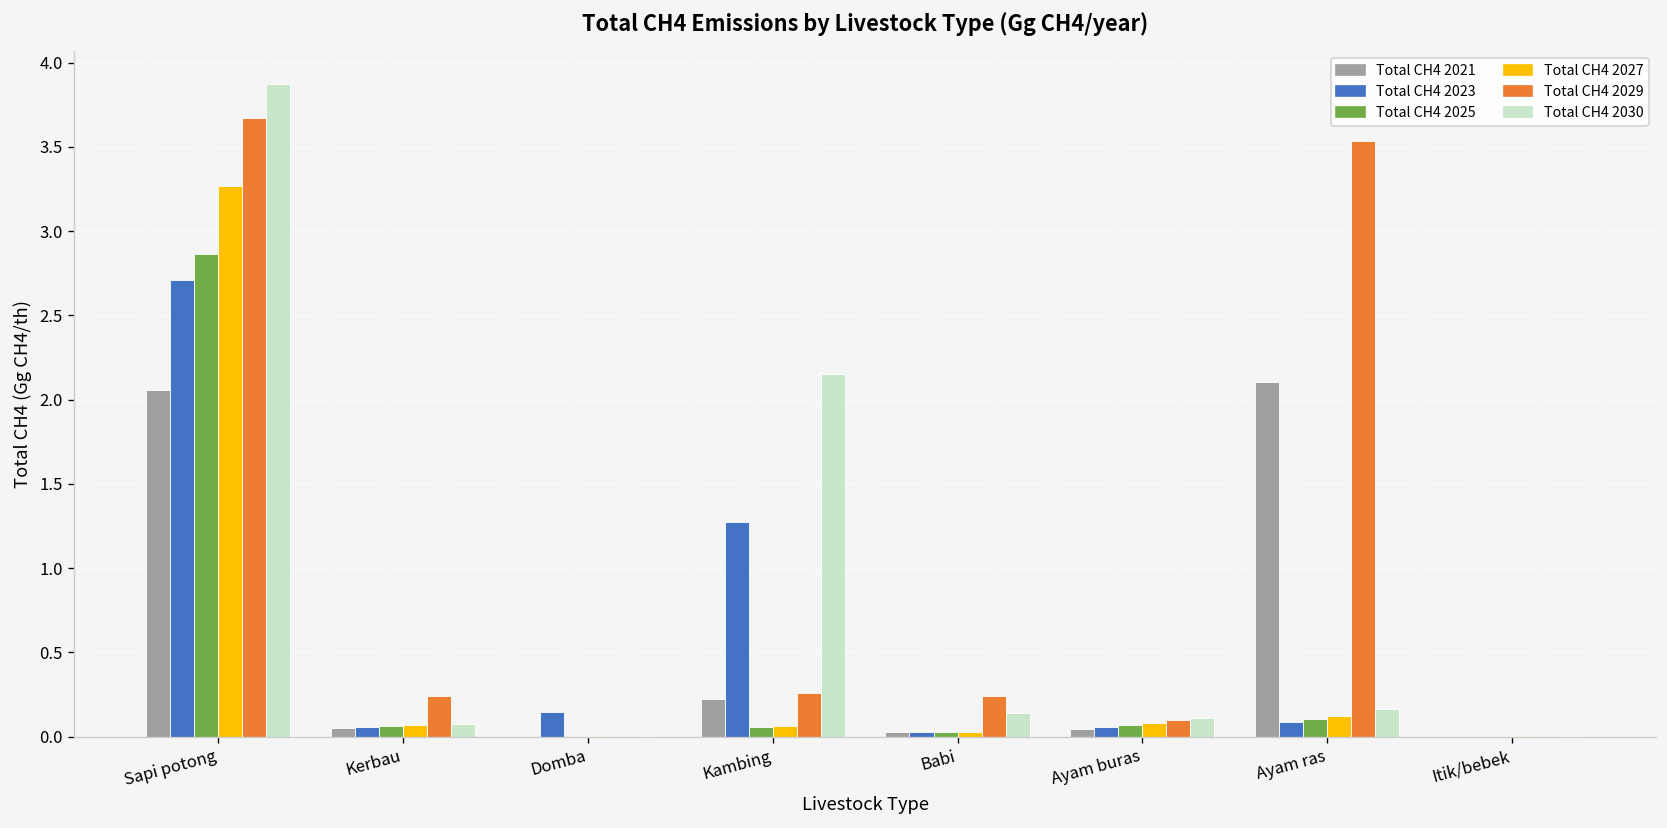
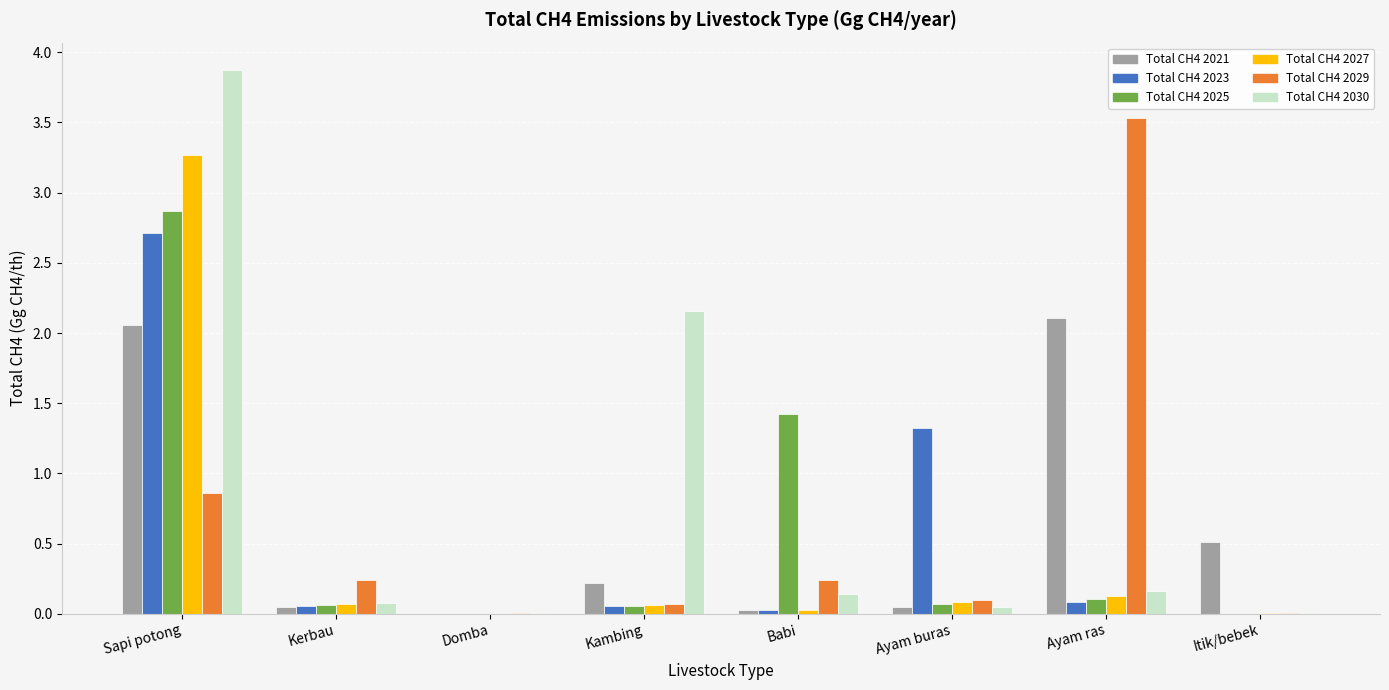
  {
    "Total CH4 2021": {
      "Sapi potong": 2.06,
      "Kerbau": 0.05,
      "Kambing": 0.22,
      "Babi": 0.02,
      "Ayam buras": 0.05,
      "Ayam ras": 2.10,
-     "Itik/bebek": 0.00
+     "Itik/bebek": 0.51
    },
    "Total CH4 2023": {
      "Sapi potong": 2.71,
      "Kerbau": 0.05,
-     "Domba": 0.14,
-     "Kambing": 1.27,
+     "Domba": 0.00,
+     "Kambing": 0.05,
      "Babi": 0.03,
-     "Ayam buras": 0.06,
+     "Ayam buras": 1.32,
      "Ayam ras": 0.08
    },
    "Total CH4 2025": {
      "Sapi potong": 2.87,
      "Kerbau": 0.06,
      "Kambing": 0.06,
-     "Babi": 0.03,
+     "Babi": 1.42,
      "Ayam buras": 0.07,
      "Ayam ras": 0.10
    },
    "Total CH4 2027": {
      "Sapi potong": 3.27,
      "Kerbau": 0.07,
      "Kambing": 0.06,
      "Babi": 0.03,
      "Ayam buras": 0.08,
      "Ayam ras": 0.12
    },
    "Total CH4 2029": {
-     "Sapi potong": 3.67,
+     "Sapi potong": 0.86,
      "Kerbau": 0.24,
-     "Kambing": 0.26,
+     "Kambing": 0.07,
      "Babi": 0.24,
      "Ayam buras": 0.10,
      "Ayam ras": 3.53
    },
    "Total CH4 2030": {
      "Sapi potong": 3.87,
      "Kerbau": 0.08,
      "Kambing": 2.15,
      "Babi": 0.14,
-     "Ayam buras": 0.11,
+     "Ayam buras": 0.05,
      "Ayam ras": 0.16
    }
  }
